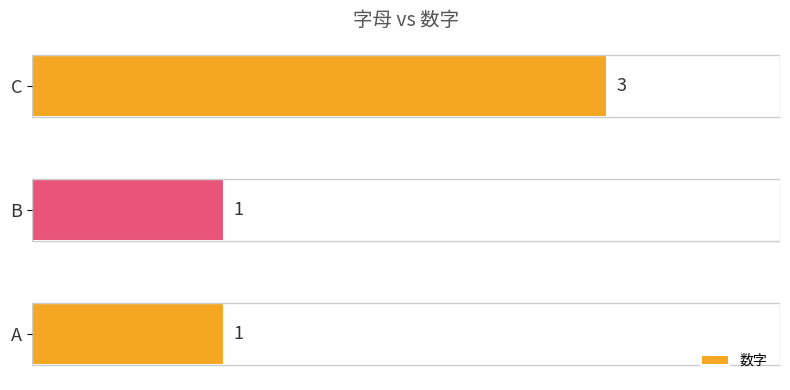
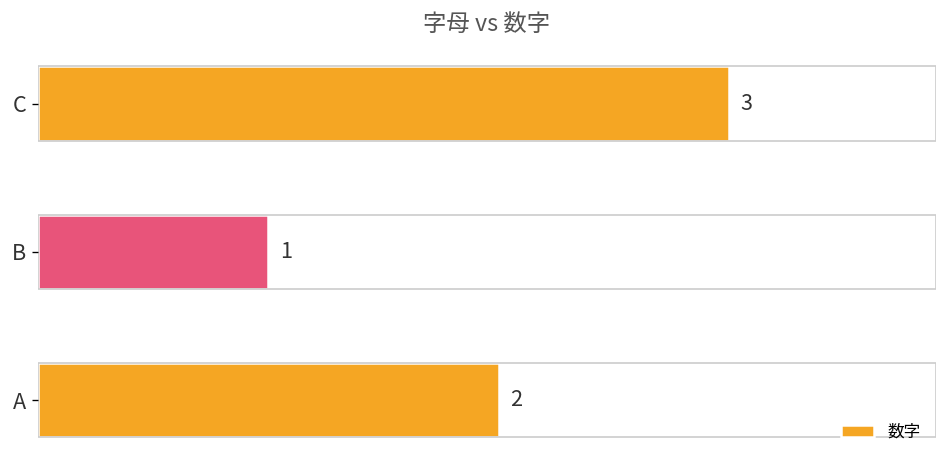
  {
    "C": 3,
    "B": 1,
-   "A": 1
+   "A": 2
  }
